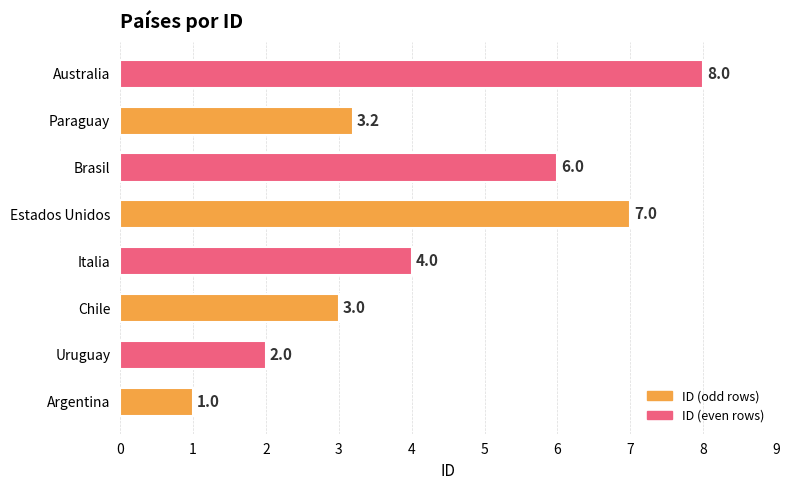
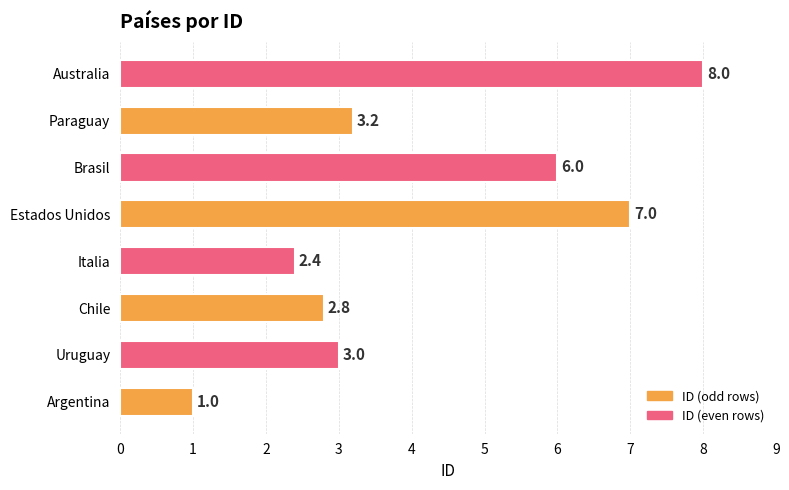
  {
    "Australia": 8.0,
    "Paraguay": 3.2,
    "Brasil": 6.0,
    "Estados Unidos": 7.0,
-   "Italia": 4.0,
-   "Chile": 3.0,
-   "Uruguay": 2.0,
+   "Italia": 2.4,
+   "Chile": 2.8,
+   "Uruguay": 3.0,
    "Argentina": 1.0
  }
